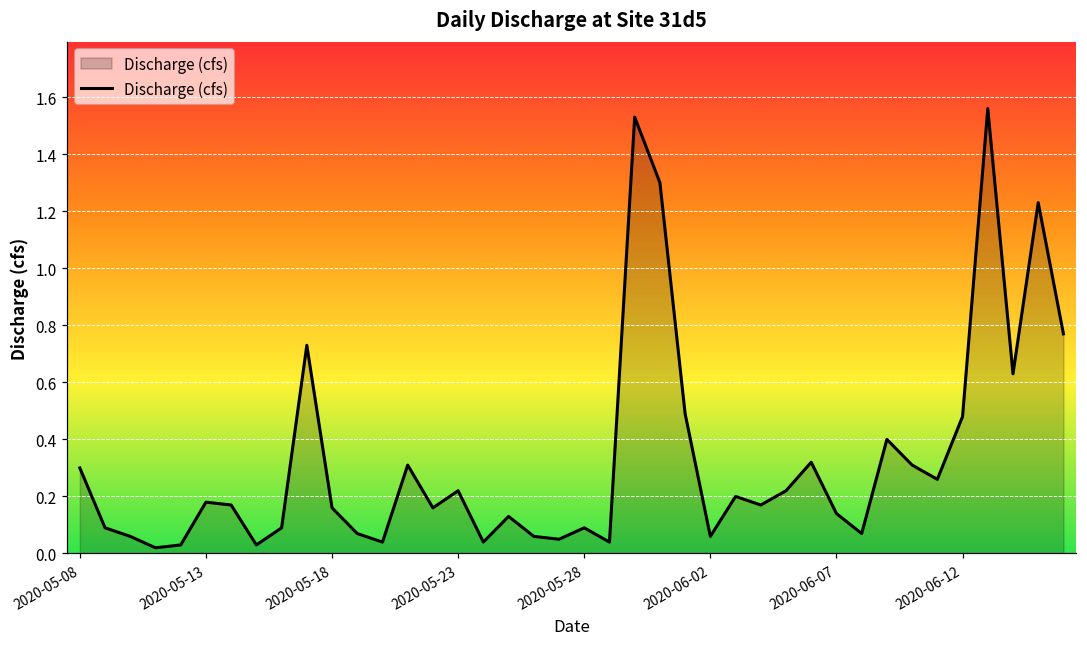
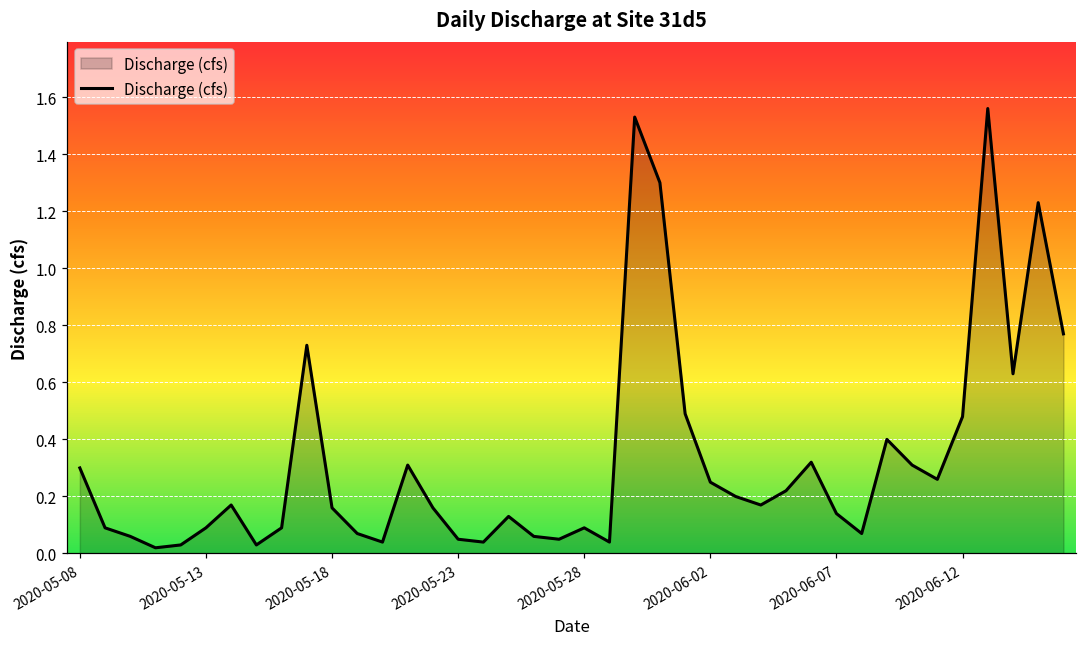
  {
    "2020-05-08": 0.30,
-   "2020-05-13": 0.18,
+   "2020-05-13": 0.09,
    "2020-05-18": 0.16,
-   "2020-05-23": 0.22,
+   "2020-05-23": 0.05,
    "2020-05-28": 0.09,
-   "2020-06-02": 0.06,
+   "2020-06-02": 0.25,
    "2020-06-07": 0.14,
    "2020-06-12": 0.48
  }
